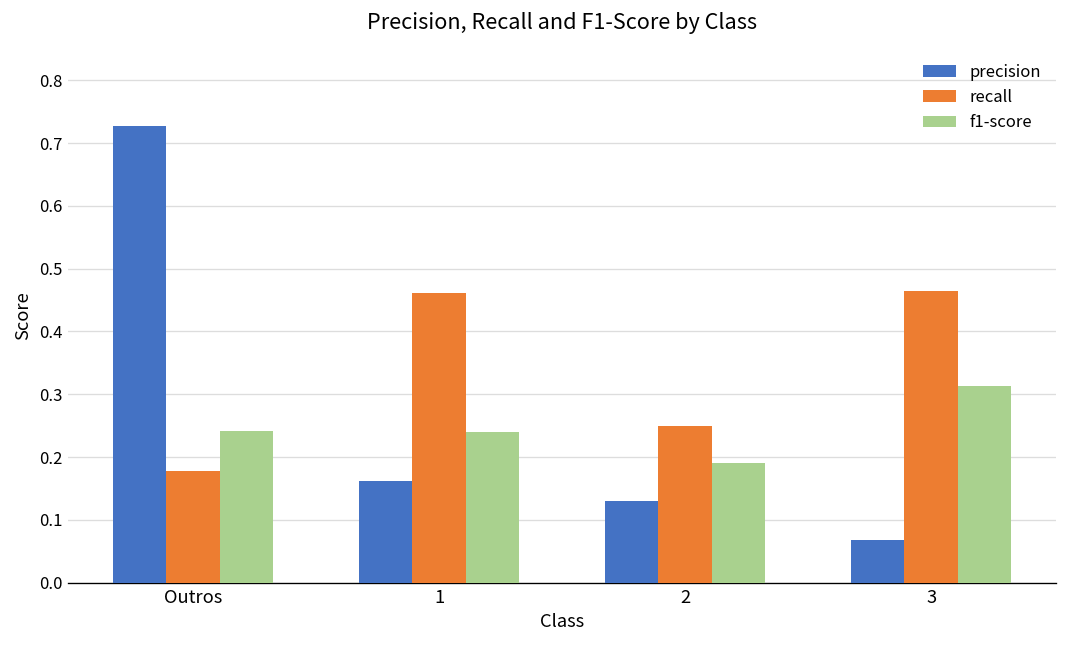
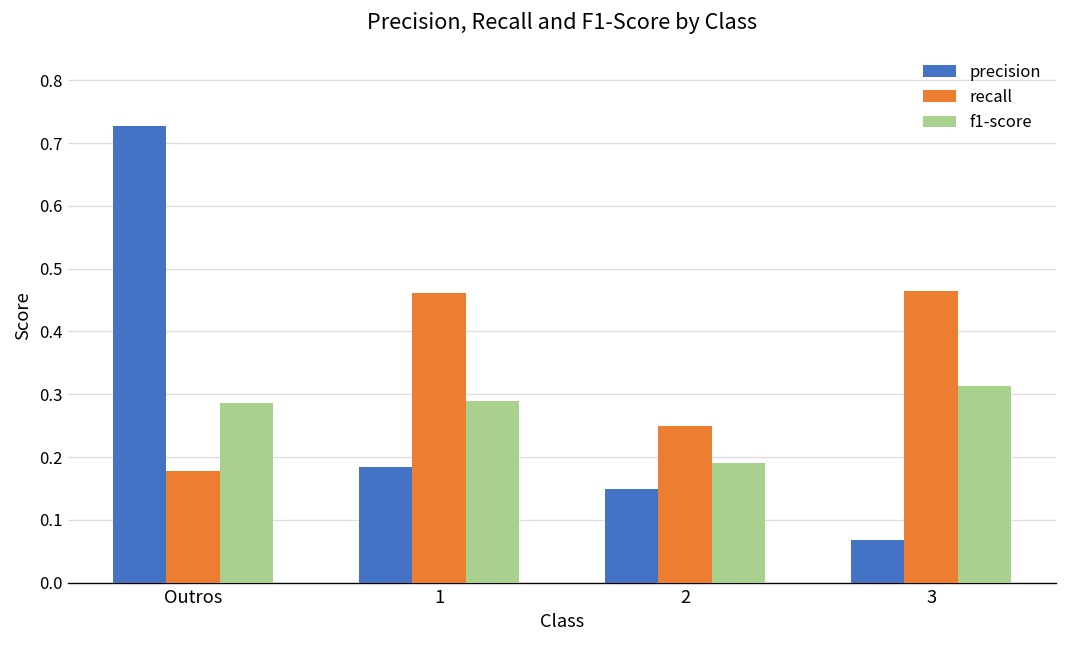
  {
    "precision": {
      "Outros": 0.73,
-     "1": 0.16,
-     "2": 0.13,
+     "1": 0.18,
+     "2": 0.15,
      "3": 0.07
    },
    "recall": {
      "Outros": 0.18,
      "1": 0.46,
      "2": 0.25,
      "3": 0.46
    },
    "f1-score": {
-     "Outros": 0.24,
-     "1": 0.24,
+     "Outros": 0.29,
+     "1": 0.29,
      "2": 0.19,
      "3": 0.31
    }
  }
